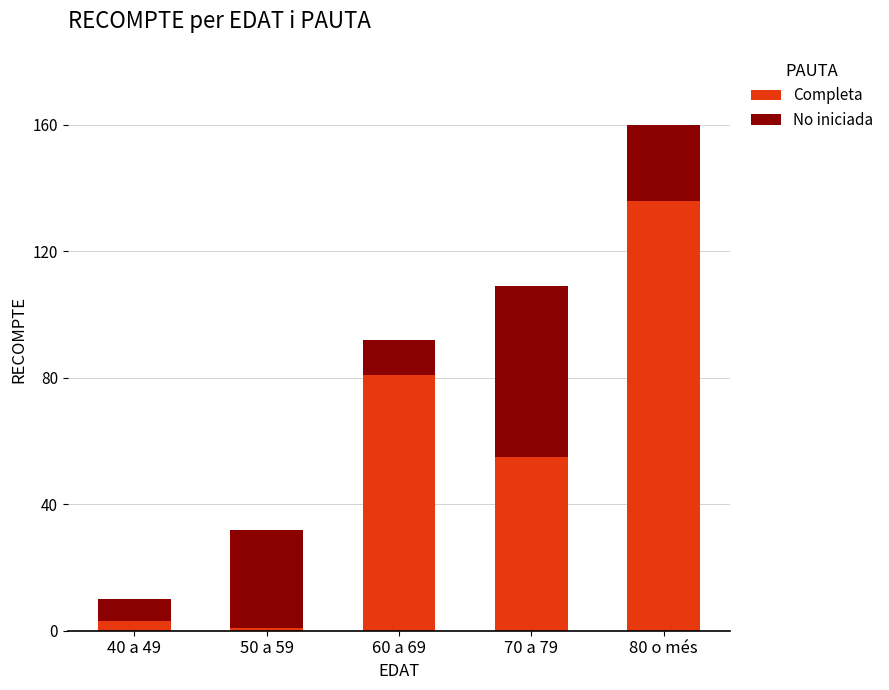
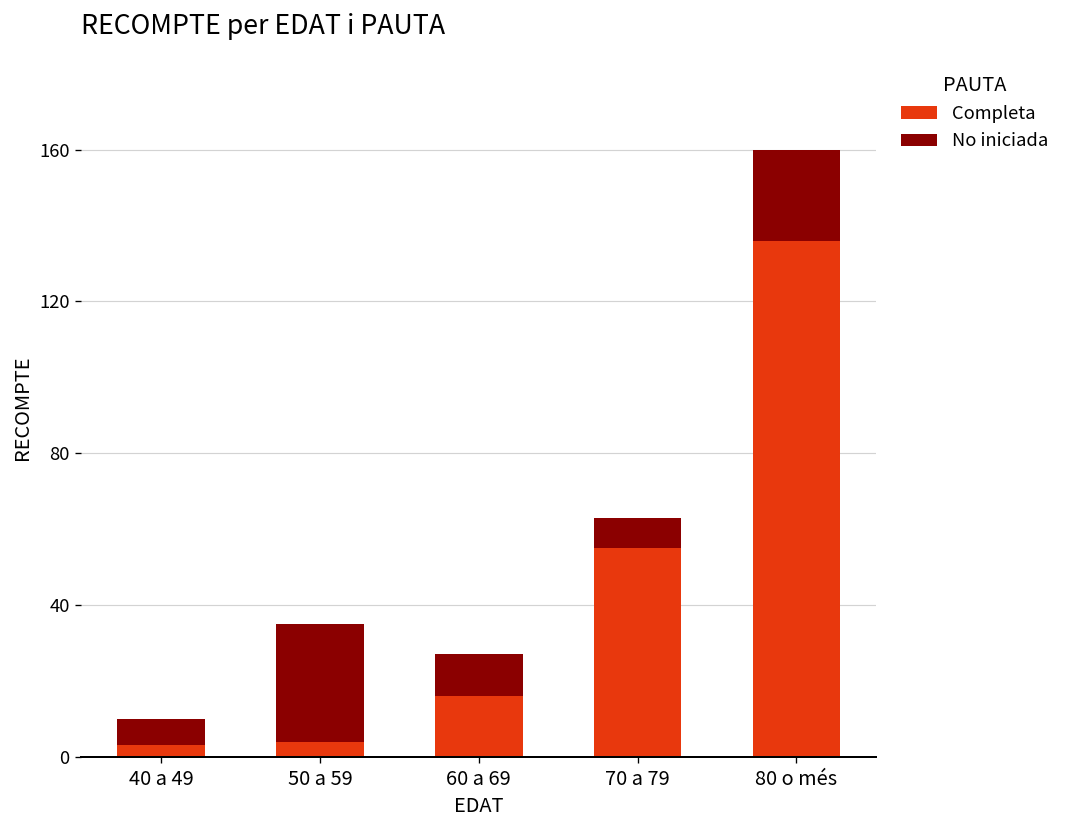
  {
    "Completa": {
      "40 a 49": 3,
-     "50 a 59": 1,
-     "60 a 69": 81,
+     "50 a 59": 4,
+     "60 a 69": 16,
      "70 a 79": 55,
      "80 o més": 136
    },
    "No iniciada": {
      "40 a 49": 7,
      "50 a 59": 31,
      "60 a 69": 11,
-     "70 a 79": 54,
+     "70 a 79": 8,
      "80 o més": 24
    }
  }
